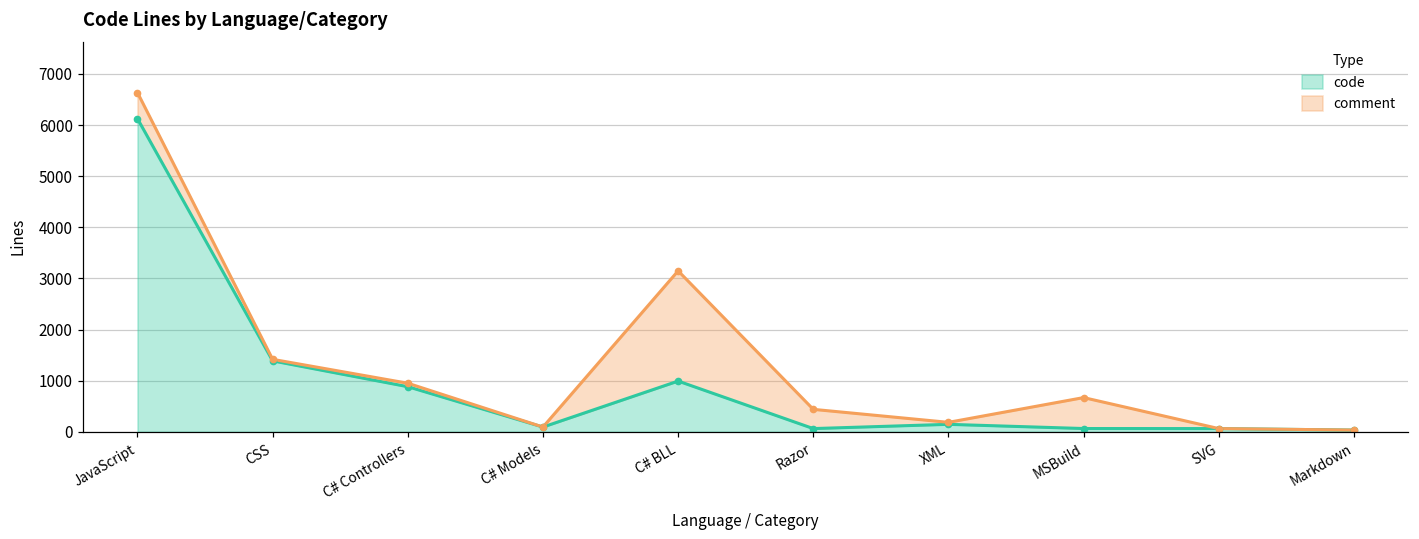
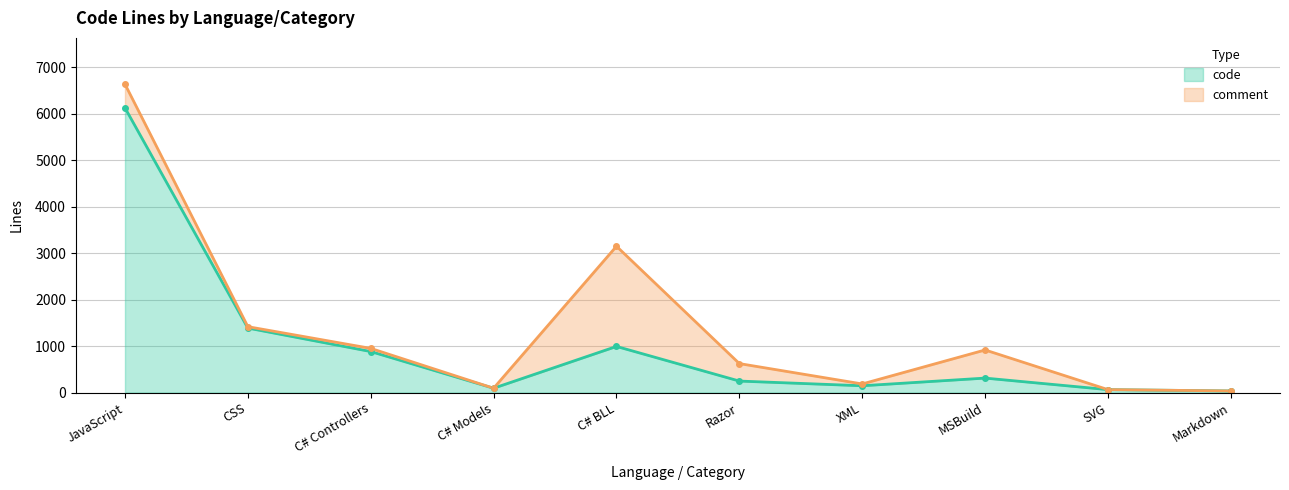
  {
    "code": {
      "JavaScript": 6100,
      "C# Controllers": 900,
      "C# BLL": 1000,
-     "Razor": 100,
-     "MSBuild": 100
+     "Razor": 200,
+     "MSBuild": 300
    },
    "comment": {
      "JavaScript": 500,
      "C# Controllers": 100,
      "C# BLL": 2200,
      "Razor": 400,
      "MSBuild": 600
    }
  }
